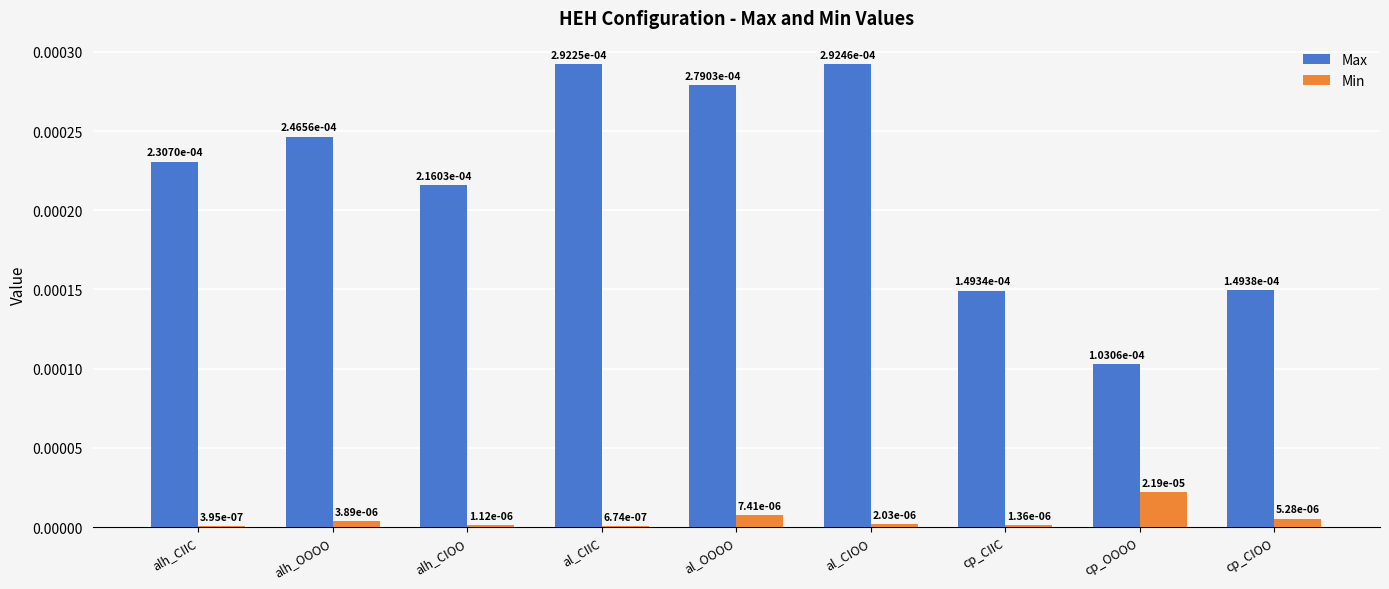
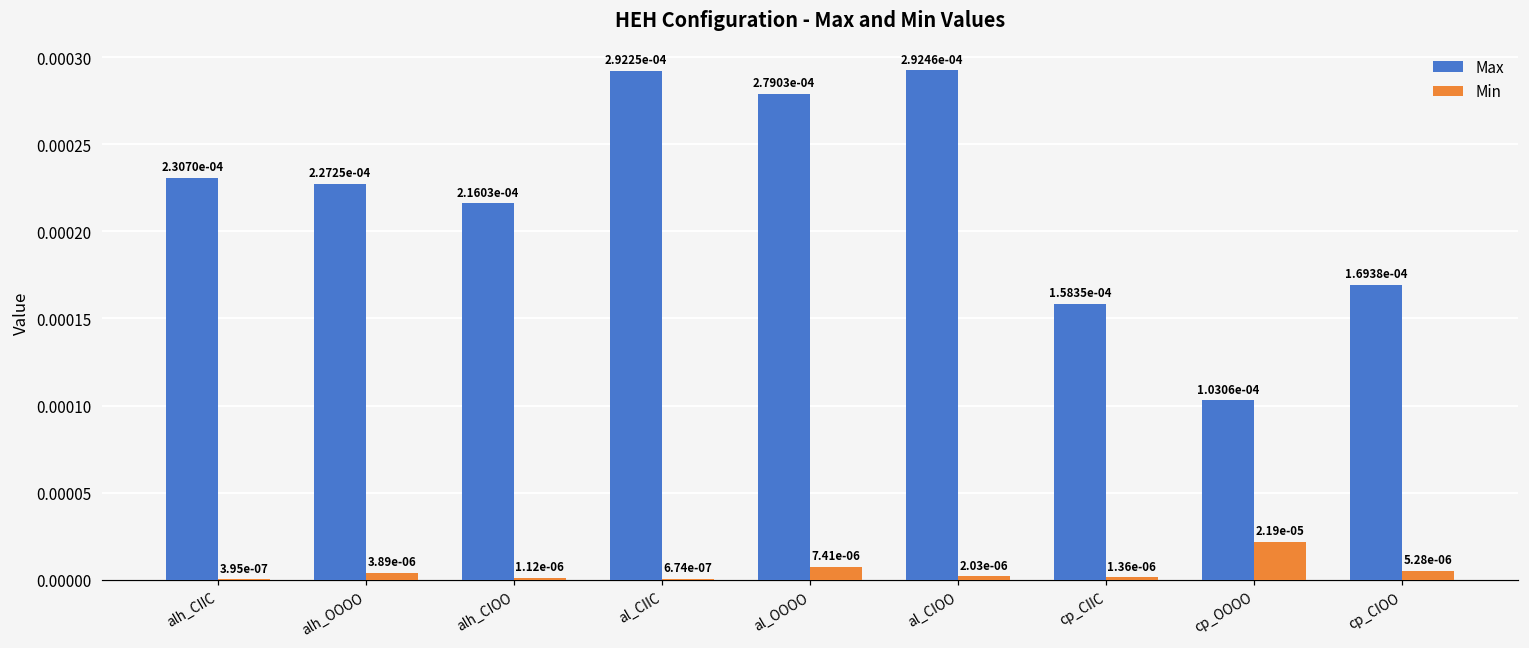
  {
    "Max": {
      "alh_CIIC": "2.3070e-04",
-     "alh_OOOO": "2.4656e-04",
+     "alh_OOOO": "2.2725e-04",
      "alh_CIOO": "2.1603e-04",
      "al_CIIC": "2.9225e-04",
      "al_OOOO": "2.7903e-04",
      "al_CIOO": "2.9246e-04",
-     "cp_CIIC": "1.4934e-04",
+     "cp_CIIC": "1.5835e-04",
      "cp_OOOO": "1.0306e-04",
-     "cp_CIOO": "1.4938e-04"
+     "cp_CIOO": "1.6938e-04"
    },
    "Min": {
      "alh_CIIC": "3.95e-07",
      "alh_OOOO": "3.89e-06",
      "alh_CIOO": "1.12e-06",
      "al_CIIC": "6.74e-07",
      "al_OOOO": "7.41e-06",
      "al_CIOO": "2.03e-06",
      "cp_CIIC": "1.36e-06",
      "cp_OOOO": "2.19e-05",
      "cp_CIOO": "5.28e-06"
    }
  }
